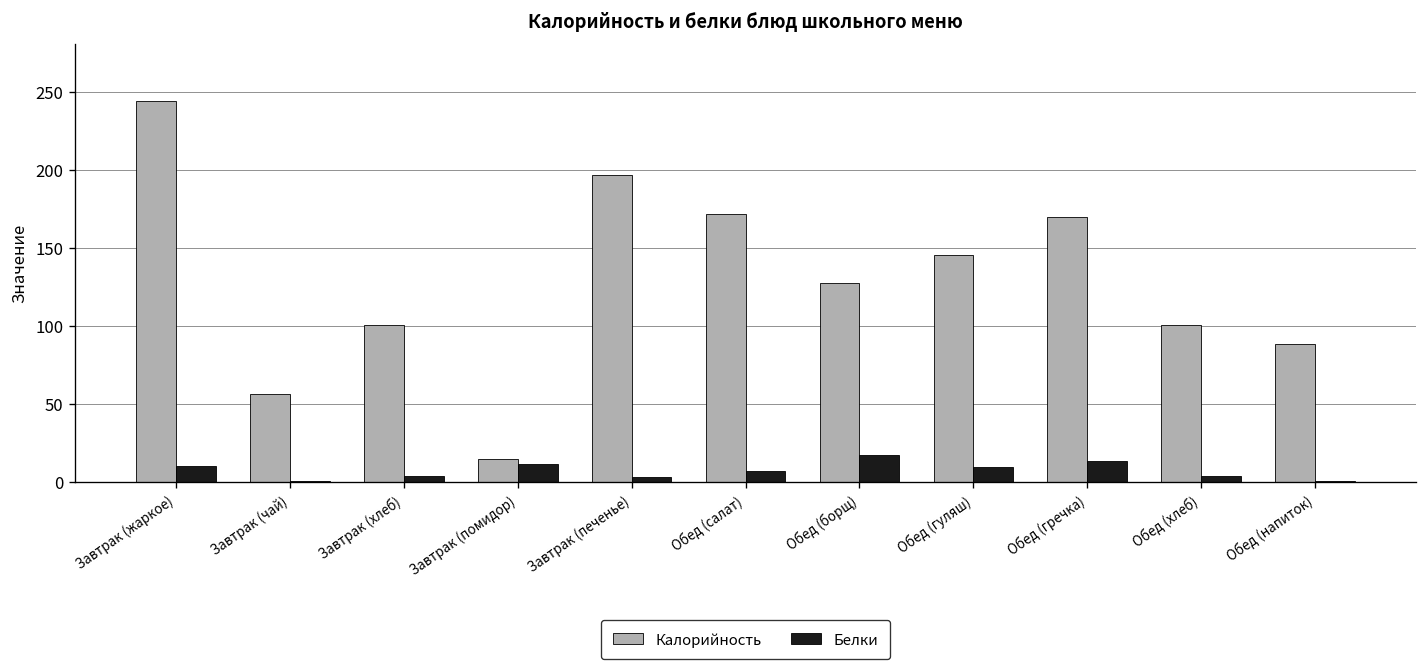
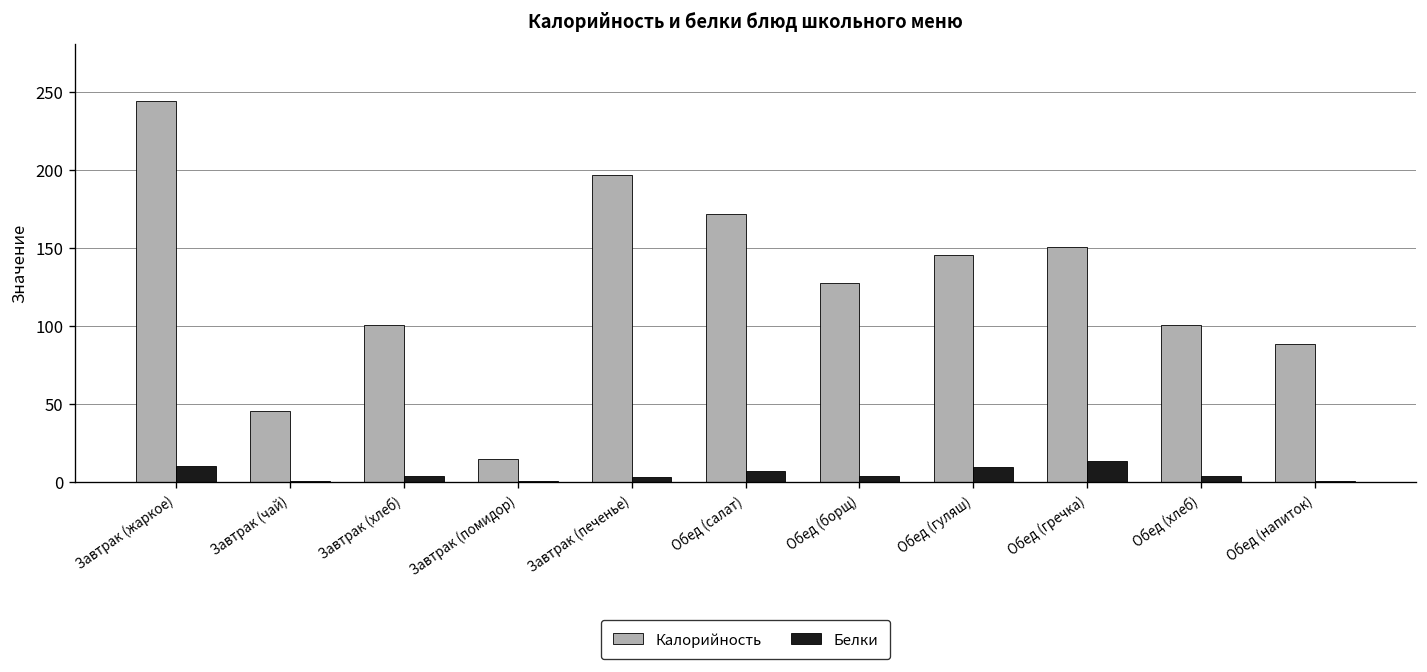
  {
    "Калорийность": {
      "Завтрак (жаркое)": 244,
-     "Завтрак (чай)": 56,
+     "Завтрак (чай)": 45,
      "Завтрак (хлеб)": 101,
      "Завтрак (помидор)": 14,
      "Завтрак (печенье)": 197,
      "Обед (салат)": 171,
      "Обед (борщ)": 127,
      "Обед (гуляш)": 145,
-     "Обед (гречка)": 169,
+     "Обед (гречка)": 150,
      "Обед (хлеб)": 101,
      "Обед (напиток)": 88
    },
    "Белки": {
      "Завтрак (жаркое)": 10,
      "Завтрак (хлеб)": 3,
-     "Завтрак (помидор)": 11,
+     "Завтрак (помидор)": 1,
      "Завтрак (печенье)": 3,
      "Обед (салат)": 7,
-     "Обед (борщ)": 17,
+     "Обед (борщ)": 4,
      "Обед (гуляш)": 10,
      "Обед (гречка)": 13,
      "Обед (хлеб)": 3
    }
  }
